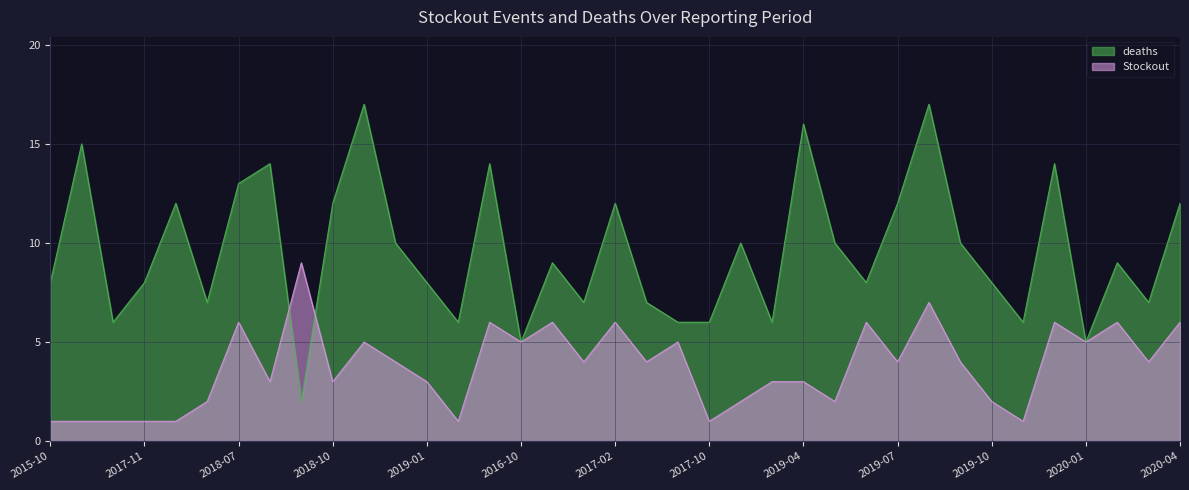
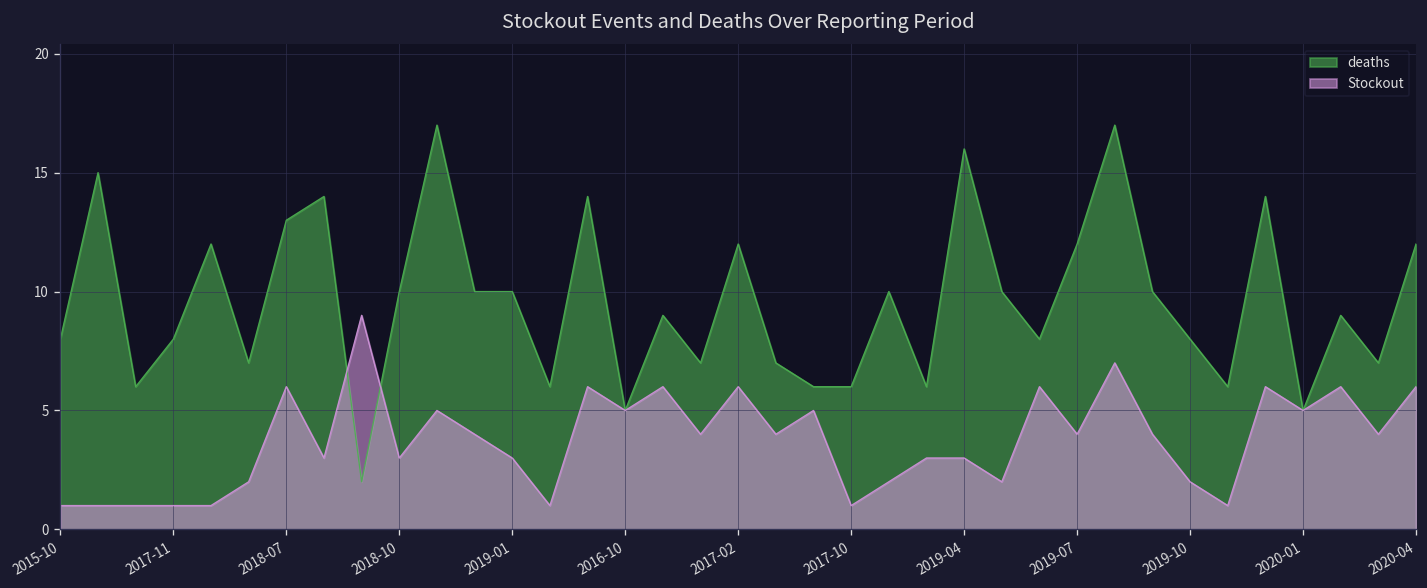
  {
    "deaths": {
      "2015-10": 8,
      "2017-11": 8,
      "2018-07": 13,
-     "2018-10": 12,
-     "2019-01": 8,
+     "2018-10": 10,
+     "2019-01": 10,
      "2017-02": 12,
      "2017-10": 6,
      "2019-04": 16,
      "2019-07": 12,
      "2019-10": 8,
      "2020-04": 12
    },
    "Stockout": {
      "2015-10": 1,
      "2017-11": 1,
      "2018-07": 6,
      "2018-10": 3,
      "2019-01": 3,
      "2017-02": 6,
      "2017-10": 1,
      "2019-04": 3,
      "2019-07": 4,
      "2019-10": 2,
      "2020-04": 6
    }
  }
